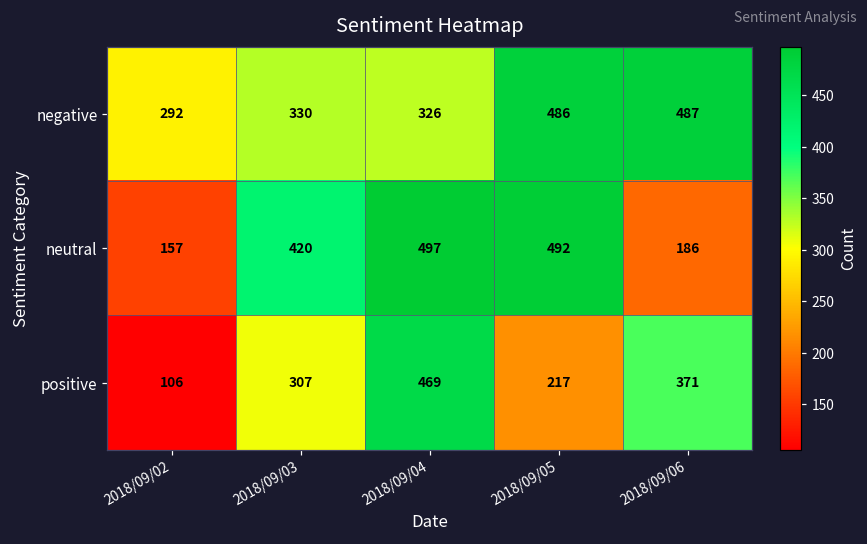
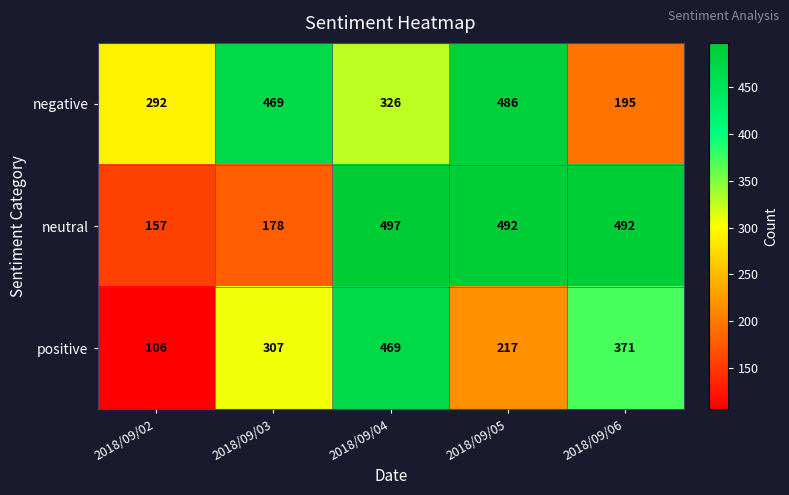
  {
    "negative": {
      "2018/09/02": 292,
-     "2018/09/03": 330,
+     "2018/09/03": 469,
      "2018/09/04": 326,
      "2018/09/05": 486,
-     "2018/09/06": 487
+     "2018/09/06": 195
    },
    "neutral": {
      "2018/09/02": 157,
-     "2018/09/03": 420,
+     "2018/09/03": 178,
      "2018/09/04": 497,
      "2018/09/05": 492,
-     "2018/09/06": 186
+     "2018/09/06": 492
    },
    "positive": {
      "2018/09/02": 106,
      "2018/09/03": 307,
      "2018/09/04": 469,
      "2018/09/05": 217,
      "2018/09/06": 371
    }
  }
